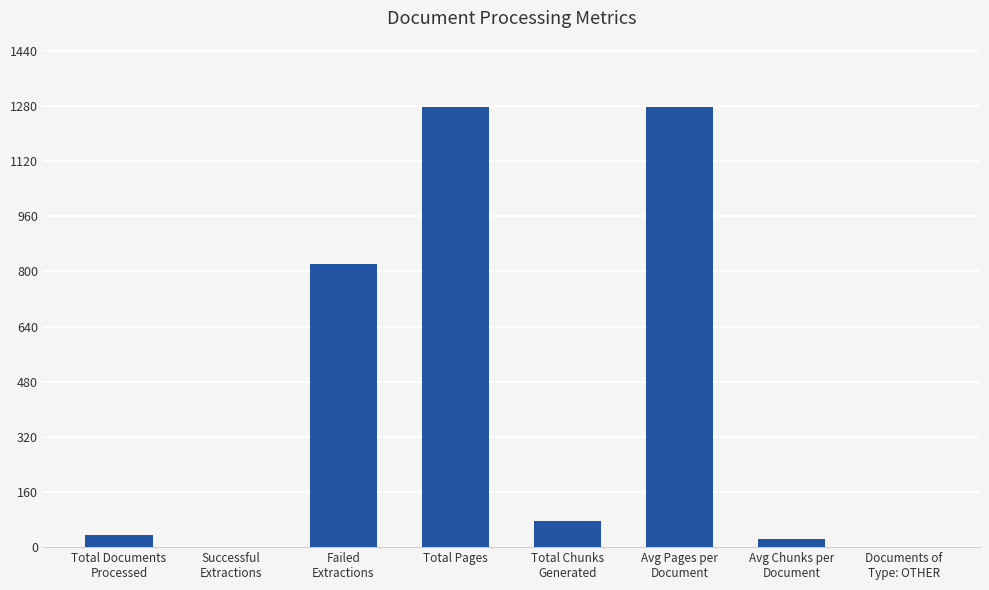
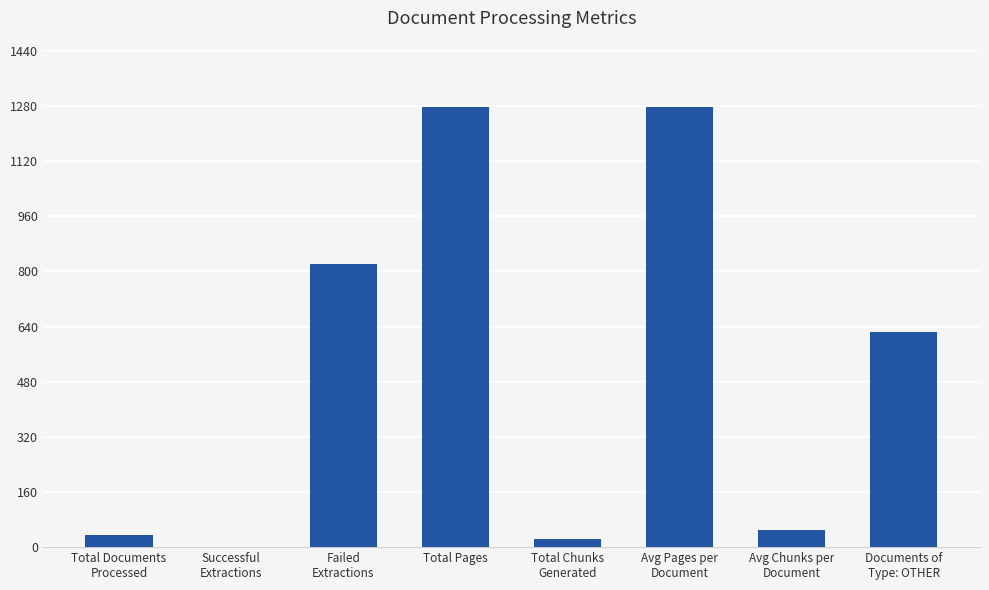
  {
    "Total Documents Processed": 30,
    "Failed Extractions": 820,
    "Total Pages": 1280,
-   "Total Chunks Generated": 80,
+   "Total Chunks Generated": 20,
    "Avg Pages per Document": 1280,
-   "Avg Chunks per Document": 20,
-   "Documents of Type: OTHER": 0
+   "Avg Chunks per Document": 50,
+   "Documents of Type: OTHER": 620
  }
